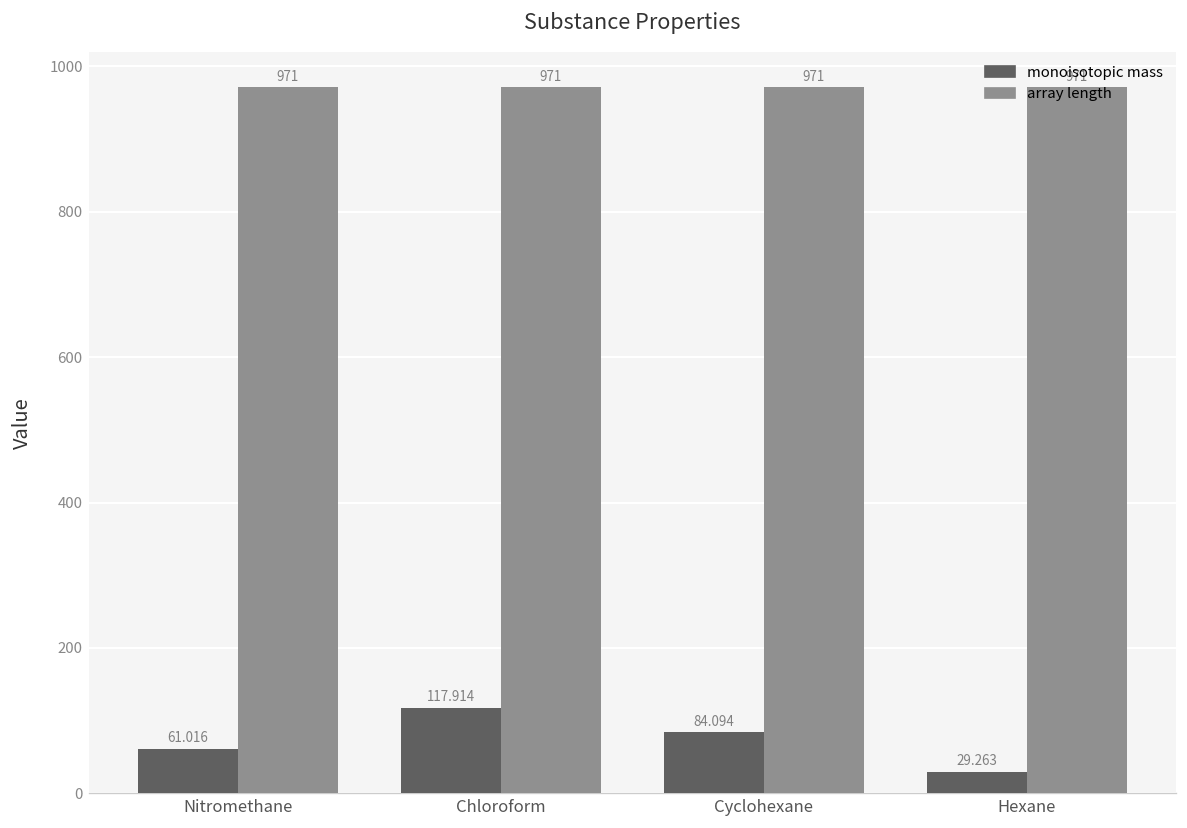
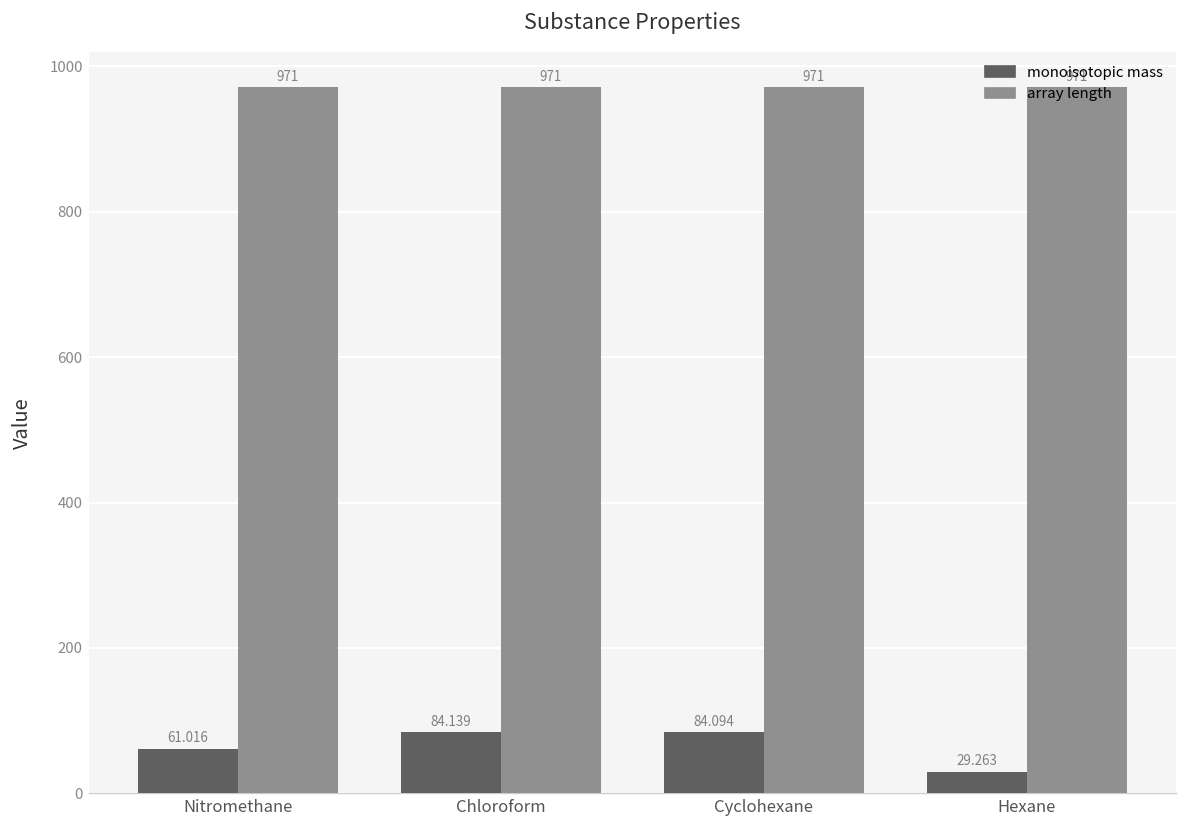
  {
    "monoisotopic mass": {
      "Nitromethane": 61.016,
-     "Chloroform": 117.914,
+     "Chloroform": 84.139,
      "Cyclohexane": 84.094,
      "Hexane": 29.263
    },
    "array length": {
      "Nitromethane": 971,
      "Chloroform": 971,
      "Cyclohexane": 971,
      "Hexane": 971
    }
  }
